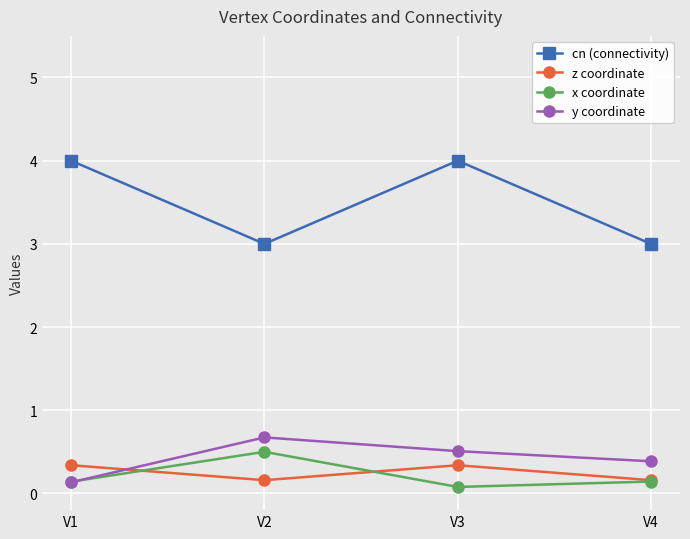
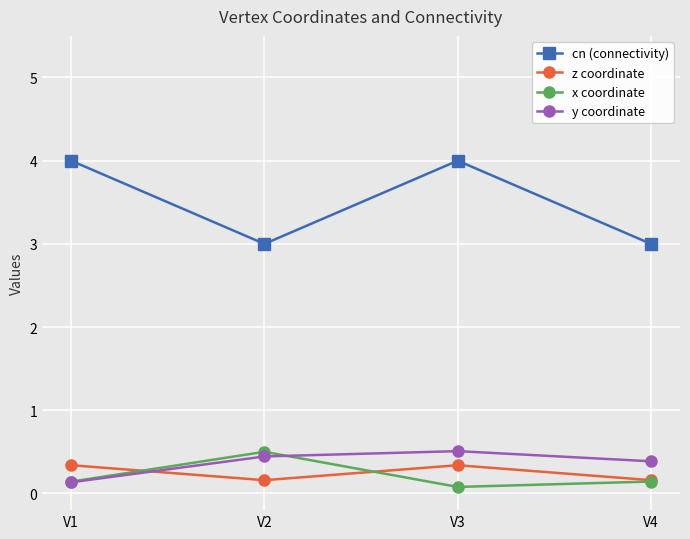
  {
    "cn (connectivity)": {
      "V1": 4.0,
      "V2": 3.0,
      "V3": 4.0,
      "V4": 3.0
    },
    "z coordinate": {
      "V1": 0.3,
      "V2": 0.2,
      "V3": 0.3
    },
    "x coordinate": {
      "V2": 0.5,
      "V3": 0.1
    },
    "y coordinate": {
-     "V2": 0.7,
+     "V2": 0.4,
      "V3": 0.5,
      "V4": 0.4
    }
  }
